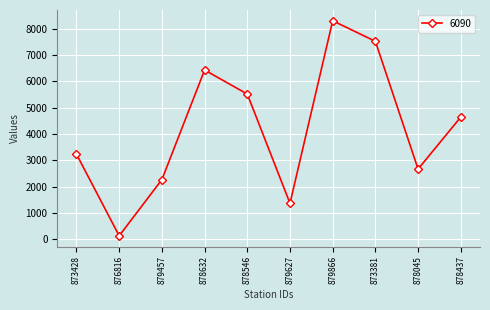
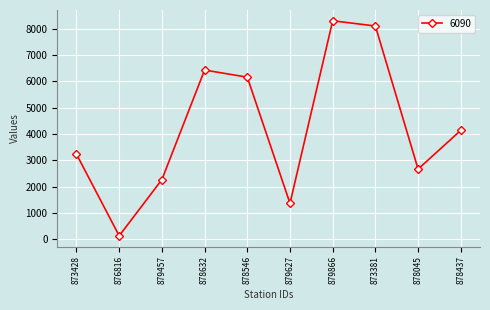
  {
    "873428": 3200,
    "876816": 100,
    "879457": 2300,
    "878632": 6400,
-   "878546": 5500,
+   "878546": 6200,
    "879627": 1400,
    "879866": 8300,
-   "873381": 7500,
+   "873381": 8100,
    "878045": 2700,
-   "878437": 4600
+   "878437": 4100
  }
